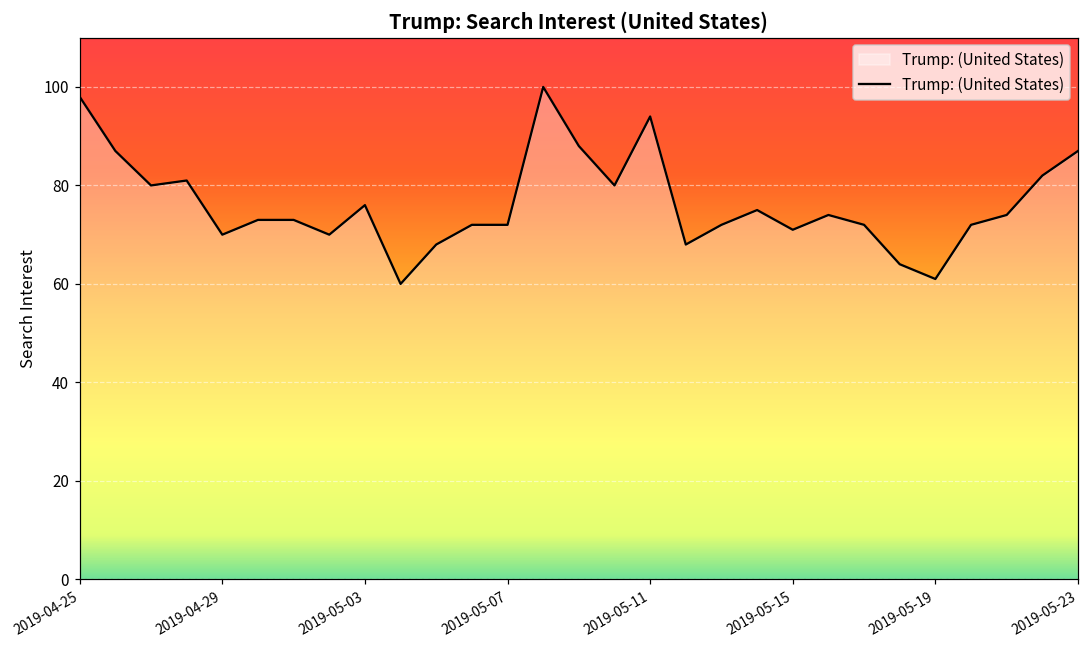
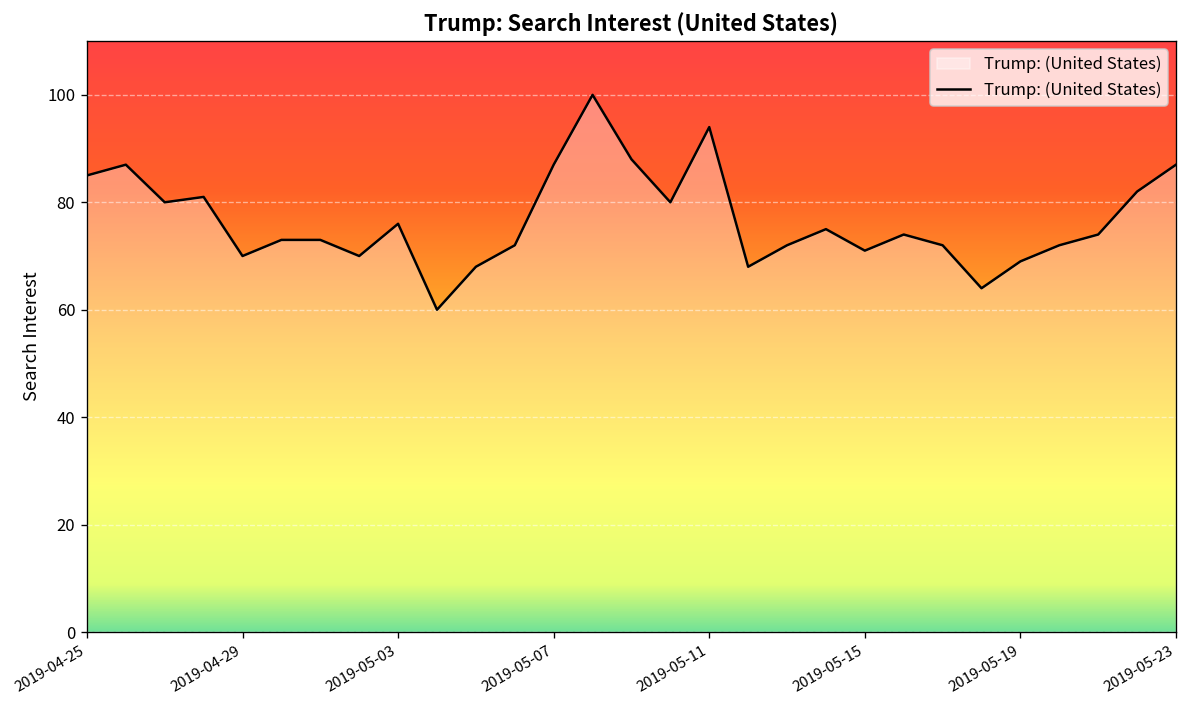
  {
-   "2019-04-25": 98,
+   "2019-04-25": 85,
    "2019-04-29": 70,
    "2019-05-03": 76,
-   "2019-05-07": 72,
+   "2019-05-07": 87,
    "2019-05-11": 94,
    "2019-05-15": 71,
-   "2019-05-19": 61,
+   "2019-05-19": 69,
    "2019-05-23": 87
  }
